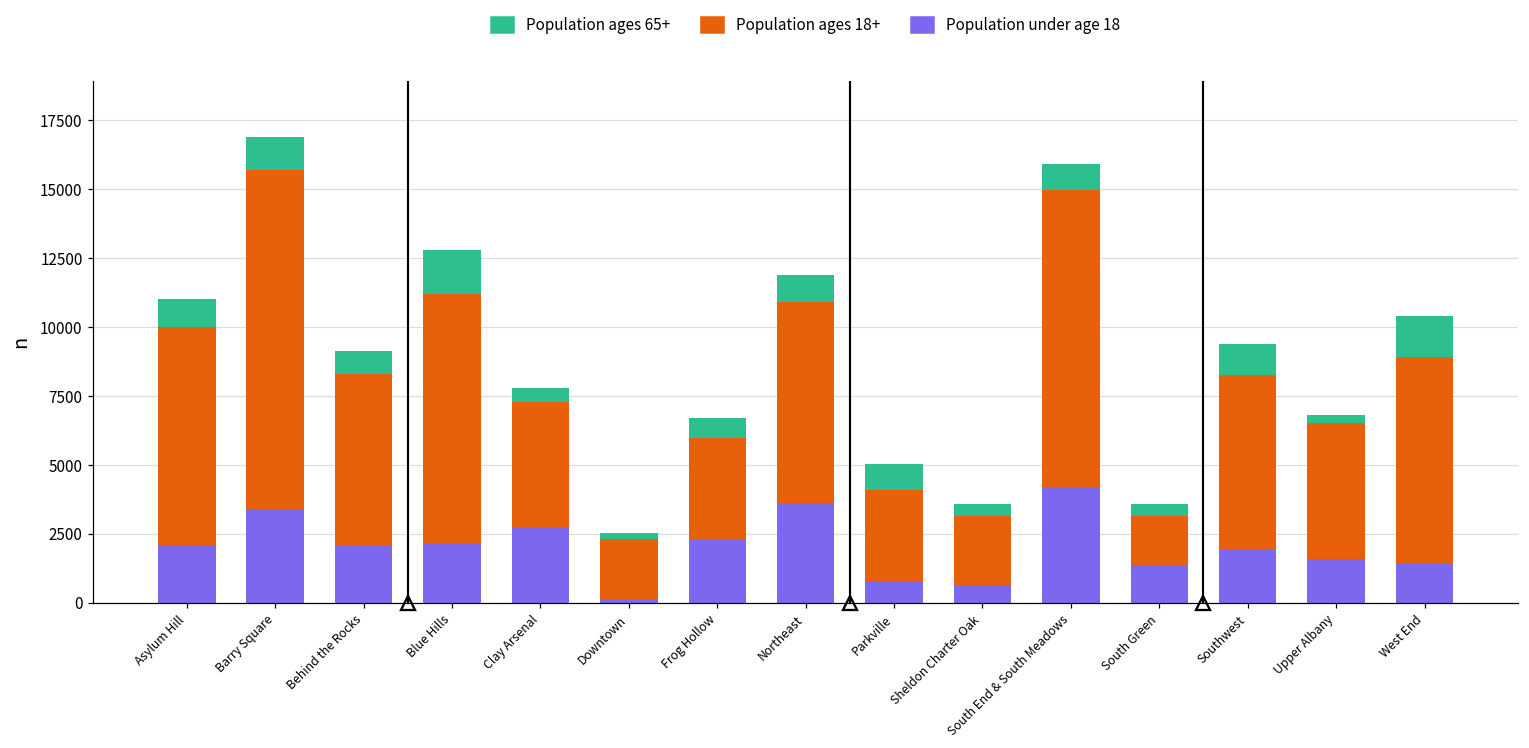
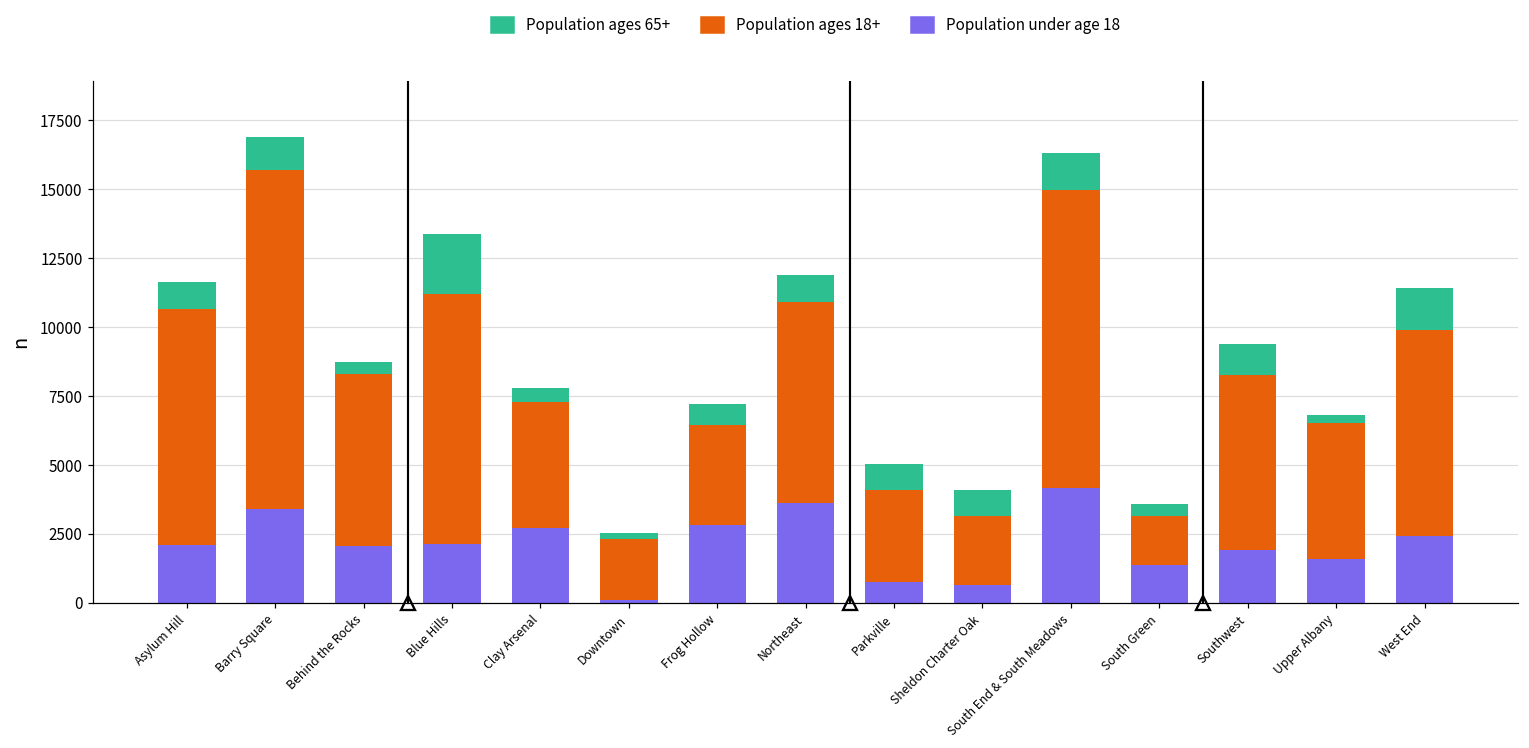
  {
    "Population under age 18": {
      "Asylum Hill": 2100,
      "Barry Square": 3400,
      "Behind the Rocks": 2000,
      "Blue Hills": 2100,
      "Clay Arsenal": 2700,
-     "Frog Hollow": 2300,
+     "Frog Hollow": 2800,
      "Northeast": 3600,
      "Parkville": 800,
      "Sheldon Charter Oak": 600,
      "South End & South Meadows": 4200,
      "South Green": 1400,
      "Southwest": 1900,
      "Upper Albany": 1600,
-     "West End": 1400
+     "West End": 2400
    },
    "Population ages 18+": {
-     "Asylum Hill": 7900,
+     "Asylum Hill": 8600,
      "Barry Square": 12300,
      "Behind the Rocks": 6300,
      "Blue Hills": 9100,
      "Clay Arsenal": 4600,
      "Downtown": 2200,
      "Frog Hollow": 3600,
      "Northeast": 7300,
      "Parkville": 3300,
      "Sheldon Charter Oak": 2500,
      "South End & South Meadows": 10800,
      "South Green": 1800,
      "Southwest": 6300,
      "Upper Albany": 4900,
      "West End": 7500
    },
    "Population ages 65+": {
      "Asylum Hill": 1000,
      "Barry Square": 1200,
-     "Behind the Rocks": 800,
-     "Blue Hills": 1600,
+     "Behind the Rocks": 400,
+     "Blue Hills": 2200,
      "Clay Arsenal": 500,
      "Downtown": 200,
      "Frog Hollow": 700,
      "Northeast": 1000,
      "Parkville": 900,
-     "Sheldon Charter Oak": 400,
-     "South End & South Meadows": 900,
+     "Sheldon Charter Oak": 900,
+     "South End & South Meadows": 1400,
      "South Green": 400,
      "Southwest": 1100,
      "Upper Albany": 300,
      "West End": 1500
    }
  }
